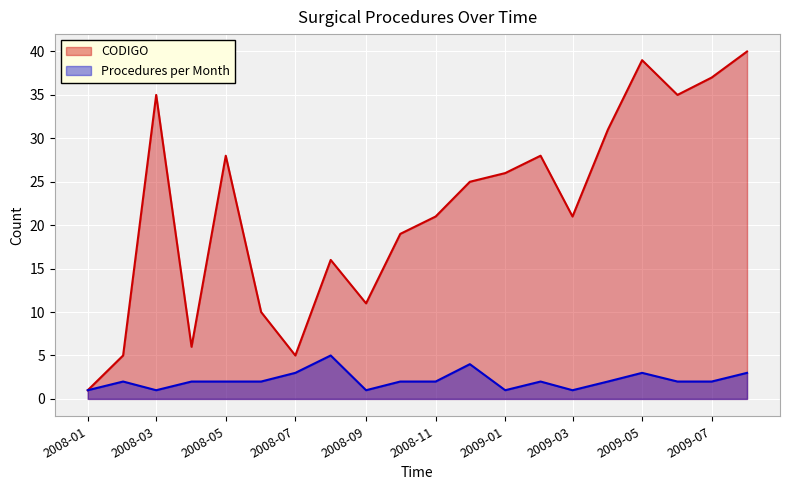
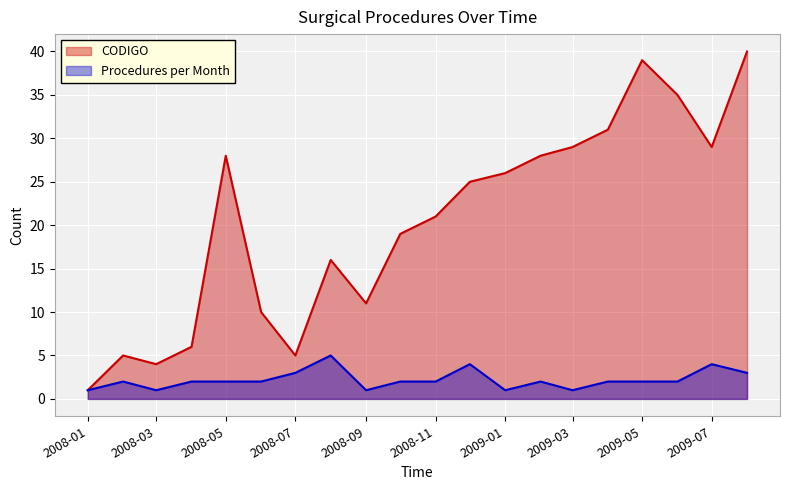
  {
    "CODIGO": {
-     "2008-03": 35,
+     "2008-03": 4,
      "2008-05": 28,
      "2008-07": 5,
      "2008-09": 11,
      "2008-11": 21,
      "2009-01": 26,
-     "2009-03": 21,
+     "2009-03": 29,
      "2009-05": 39,
-     "2009-07": 37
+     "2009-07": 29
    },
    "Procedures per Month": {
      "2008-03": 1,
      "2008-05": 2,
      "2008-07": 3,
      "2008-09": 1,
      "2008-11": 2,
      "2009-01": 1,
      "2009-03": 1,
-     "2009-05": 3,
-     "2009-07": 2
+     "2009-05": 2,
+     "2009-07": 4
    }
  }
